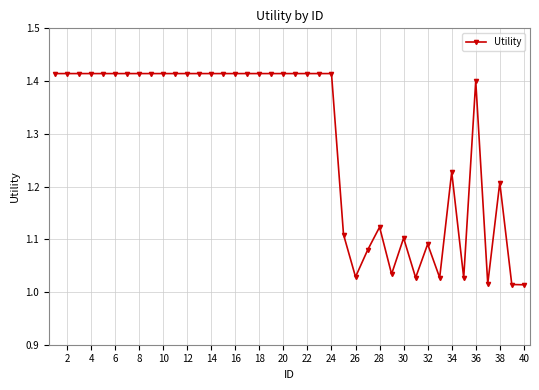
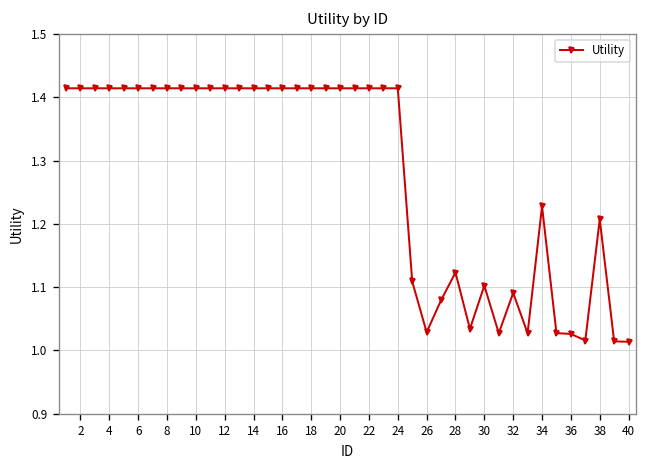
  {
    "2": 1.41,
    "4": 1.41,
    "6": 1.41,
    "8": 1.41,
    "10": 1.41,
    "12": 1.41,
    "14": 1.41,
    "16": 1.41,
    "18": 1.41,
    "20": 1.41,
    "22": 1.41,
    "24": 1.41,
    "26": 1.03,
    "28": 1.12,
    "30": 1.10,
    "32": 1.09,
    "34": 1.23,
-   "36": 1.40,
+   "36": 1.03,
    "38": 1.21,
    "40": 1.01
  }
